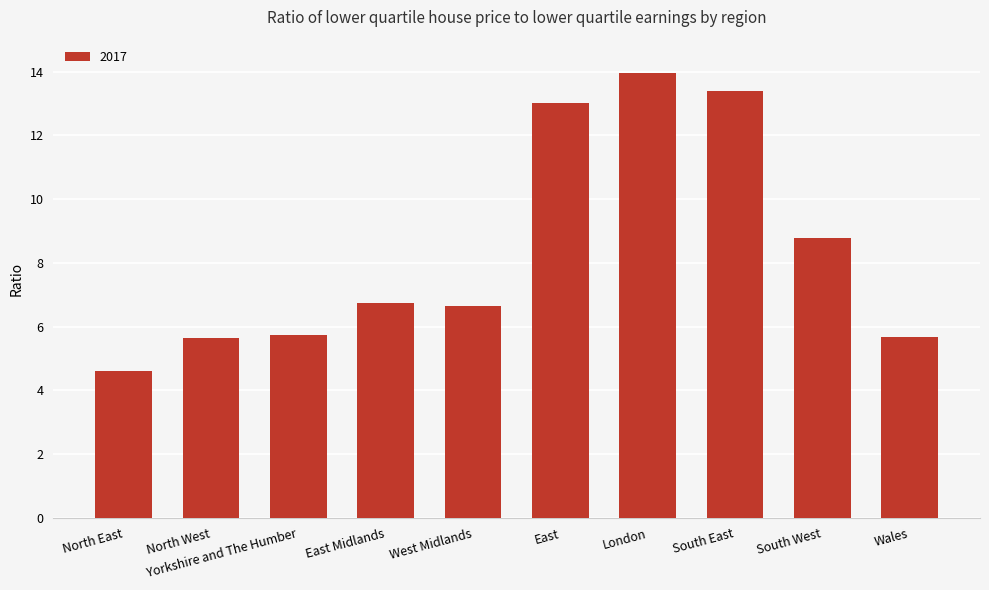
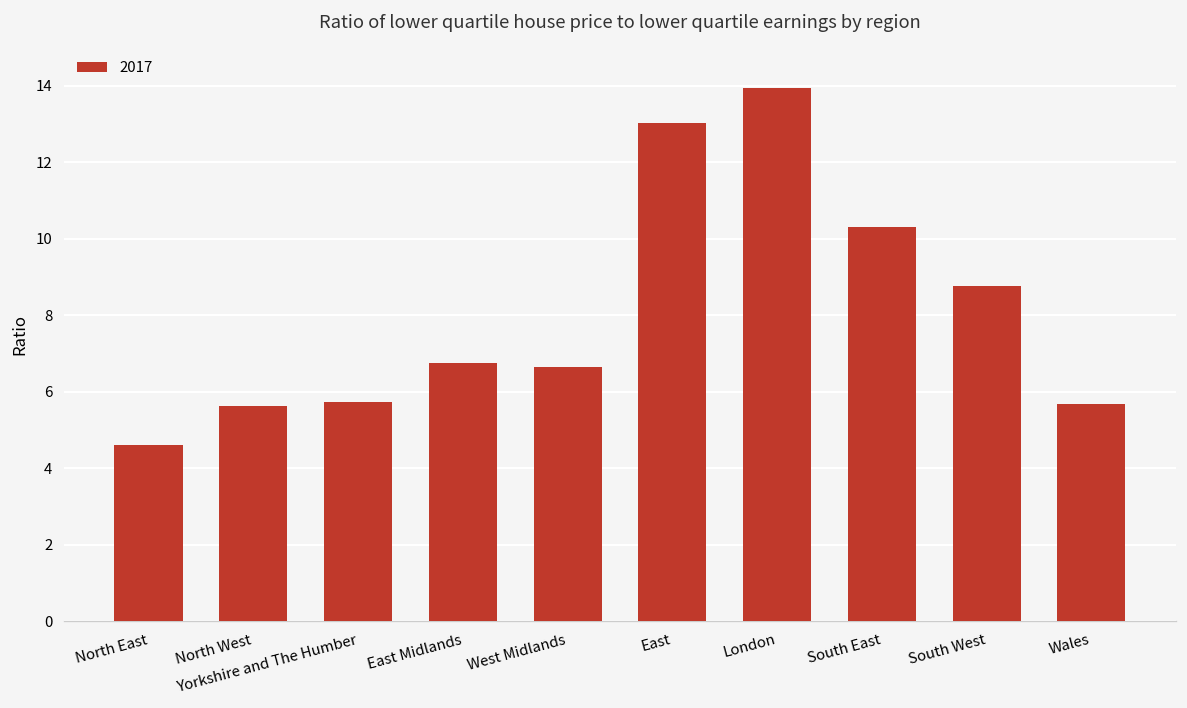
  {
    "North East": 4.6,
    "North West": 5.6,
    "Yorkshire and The Humber": 5.7,
    "East Midlands": 6.8,
    "West Midlands": 6.7,
    "East": 13.0,
    "London": 14.0,
-   "South East": 13.4,
+   "South East": 10.3,
    "South West": 8.8,
    "Wales": 5.7
  }
